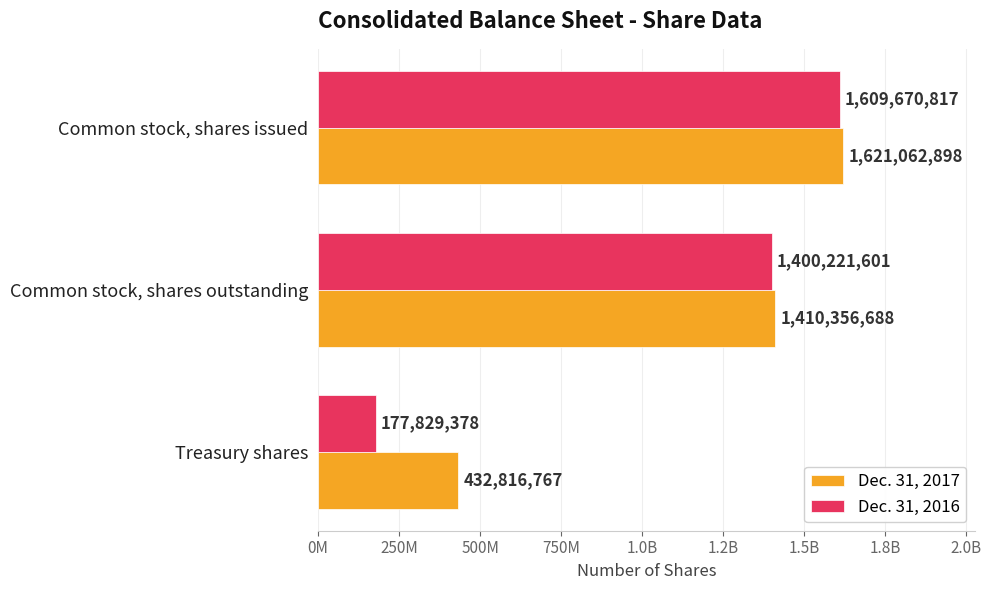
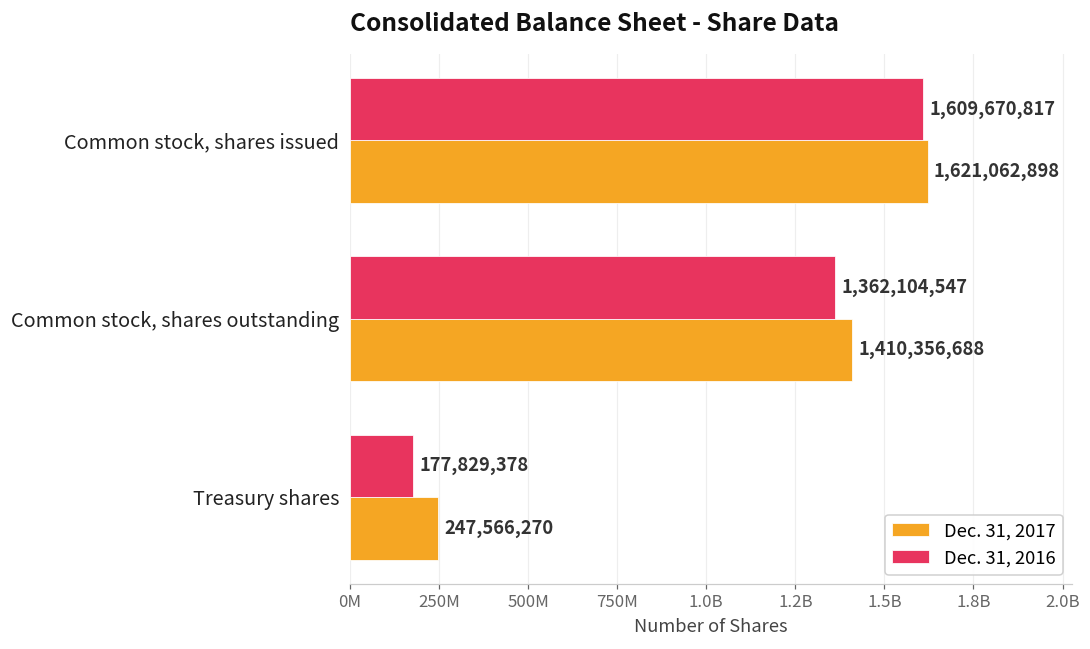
  {
    "Dec. 31, 2017": {
      "Common stock, shares issued": "1,621,062,898",
      "Common stock, shares outstanding": "1,410,356,688",
-     "Treasury shares": "432,816,767"
+     "Treasury shares": "247,566,270"
    },
    "Dec. 31, 2016": {
      "Common stock, shares issued": "1,609,670,817",
-     "Common stock, shares outstanding": "1,400,221,601",
+     "Common stock, shares outstanding": "1,362,104,547",
      "Treasury shares": "177,829,378"
    }
  }
